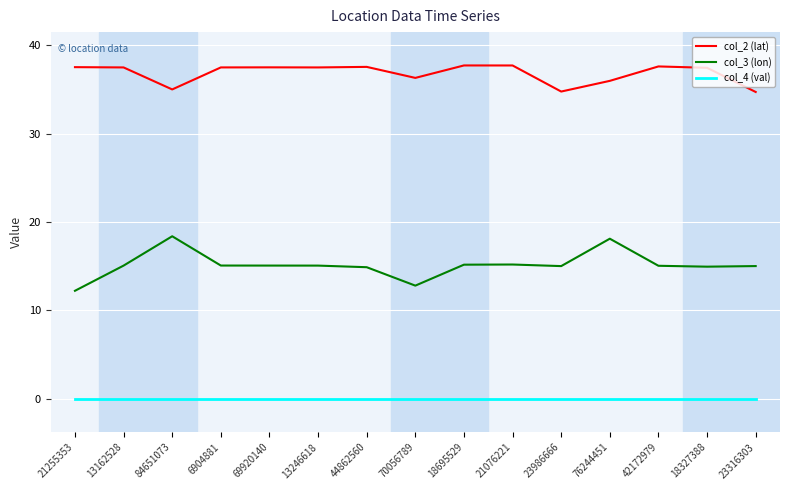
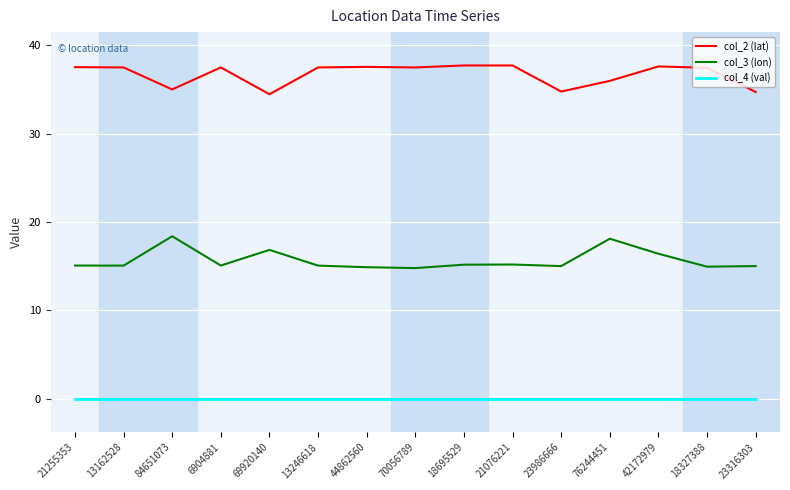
  {
    "col_2 (lat)": {
      "21255353": 38,
      "13162528": 38,
      "84651073": 35,
      "6904881": 38,
-     "69920140": 38,
+     "69920140": 34,
      "13246618": 38,
      "44862560": 38,
-     "70056789": 36,
+     "70056789": 38,
      "18695529": 38,
      "21076221": 38,
      "23986666": 35,
      "76244451": 36,
      "42172979": 38,
      "23316303": 35
    },
    "col_3 (lon)": {
-     "21255353": 12,
+     "21255353": 15,
      "13162528": 15,
      "84651073": 18,
      "6904881": 15,
-     "69920140": 15,
+     "69920140": 17,
      "13246618": 15,
      "44862560": 15,
-     "70056789": 13,
+     "70056789": 15,
      "18695529": 15,
      "21076221": 15,
      "23986666": 15,
      "76244451": 18,
-     "42172979": 15,
+     "42172979": 16,
      "18327388": 15,
      "23316303": 15
    },
    "col_4 (val)": {
      "21255353": 0,
      "13162528": 0,
      "84651073": 0,
      "6904881": 0,
      "69920140": 0,
      "13246618": 0,
      "44862560": 0,
      "70056789": 0,
      "18695529": 0,
      "21076221": 0,
      "23986666": 0,
      "76244451": 0,
      "42172979": 0,
      "18327388": 0,
      "23316303": 0
    }
  }
